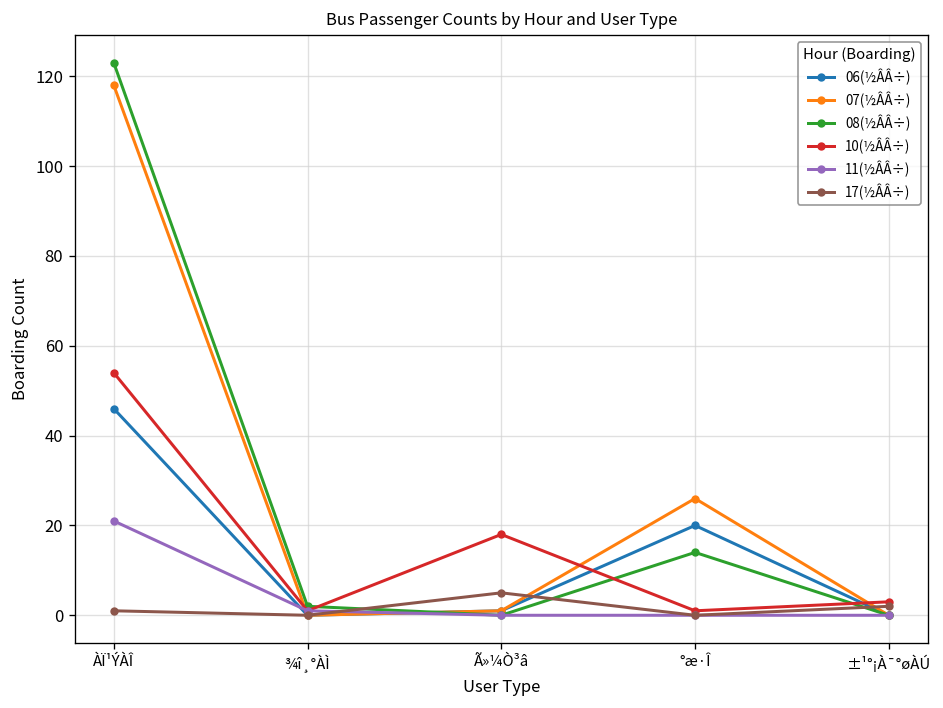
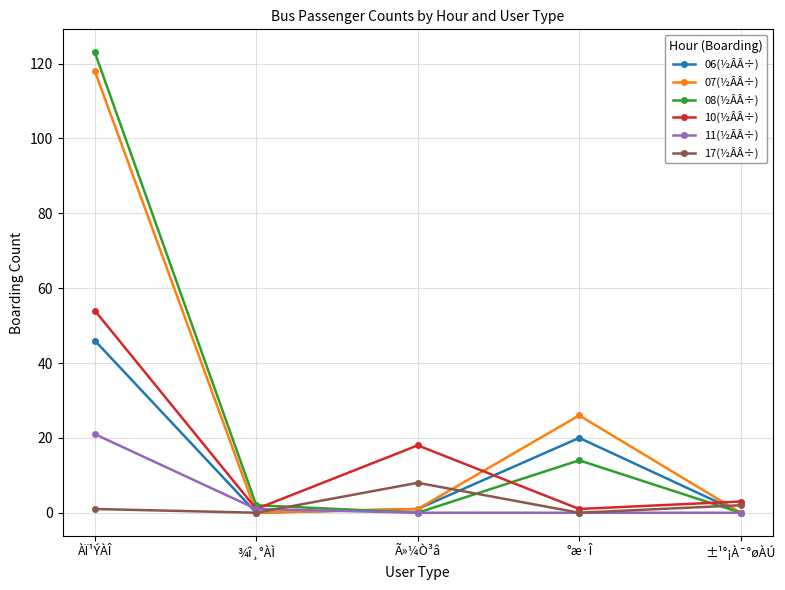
  {
    "06(½ÂÂ÷)": {
      "ÀÏ¹ÝÀÎ": 46,
      "°æ·Î": 20
    },
    "07(½ÂÂ÷)": {
      "ÀÏ¹ÝÀÎ": 118,
      "°æ·Î": 26
    },
    "08(½ÂÂ÷)": {
      "ÀÏ¹ÝÀÎ": 123,
      "¾î¸°ÀÌ": 2,
      "°æ·Î": 14
    },
    "10(½ÂÂ÷)": {
      "ÀÏ¹ÝÀÎ": 54,
      "Ã»¼Ò³â": 18,
      "°æ·Î": 1,
      "±¹°¡À¯°øÀÚ": 3
    },
    "11(½ÂÂ÷)": {
      "ÀÏ¹ÝÀÎ": 21
    },
    "17(½ÂÂ÷)": {
      "ÀÏ¹ÝÀÎ": 1,
-     "Ã»¼Ò³â": 5,
+     "Ã»¼Ò³â": 8,
      "±¹°¡À¯°øÀÚ": 2
    }
  }
